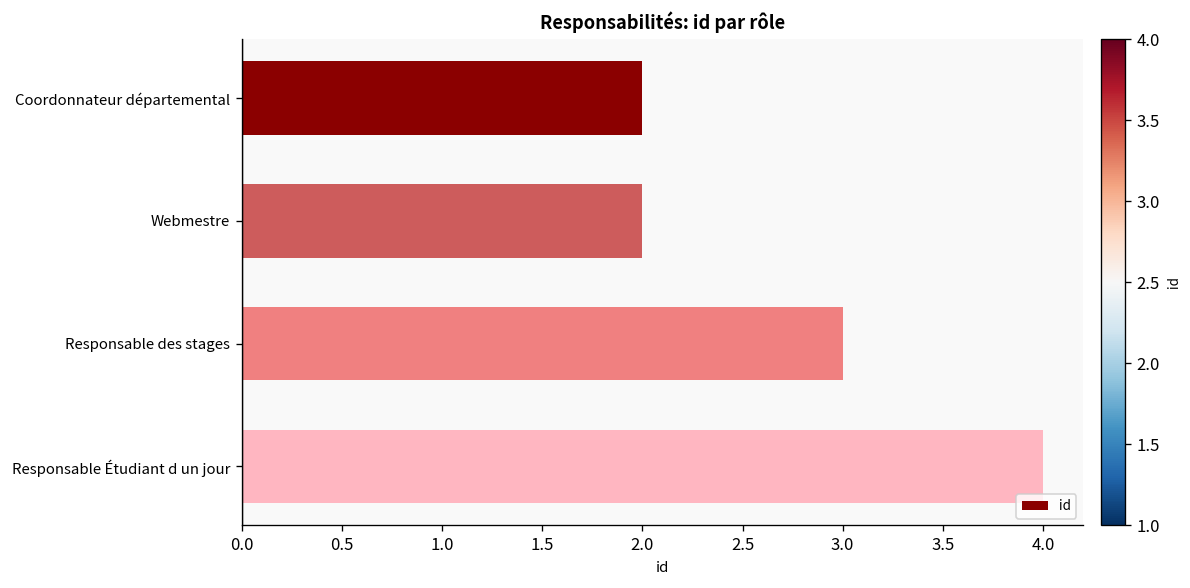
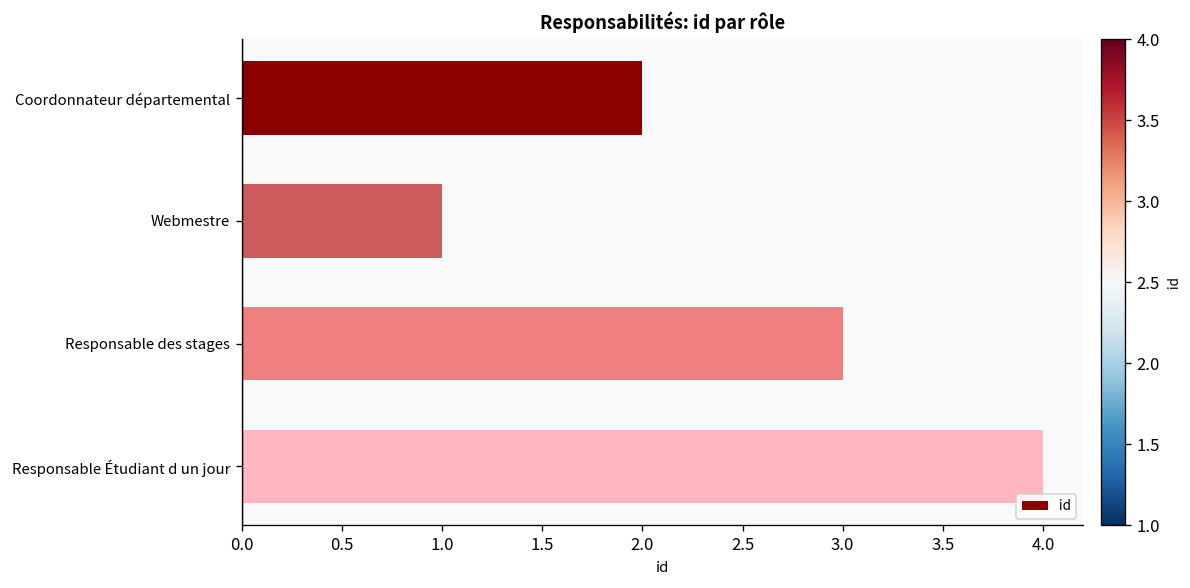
  {
    "Coordonnateur départemental": 2,
-   "Webmestre": 2,
+   "Webmestre": 1,
    "Responsable des stages": 3,
    "Responsable Étudiant d un jour": 4
  }
